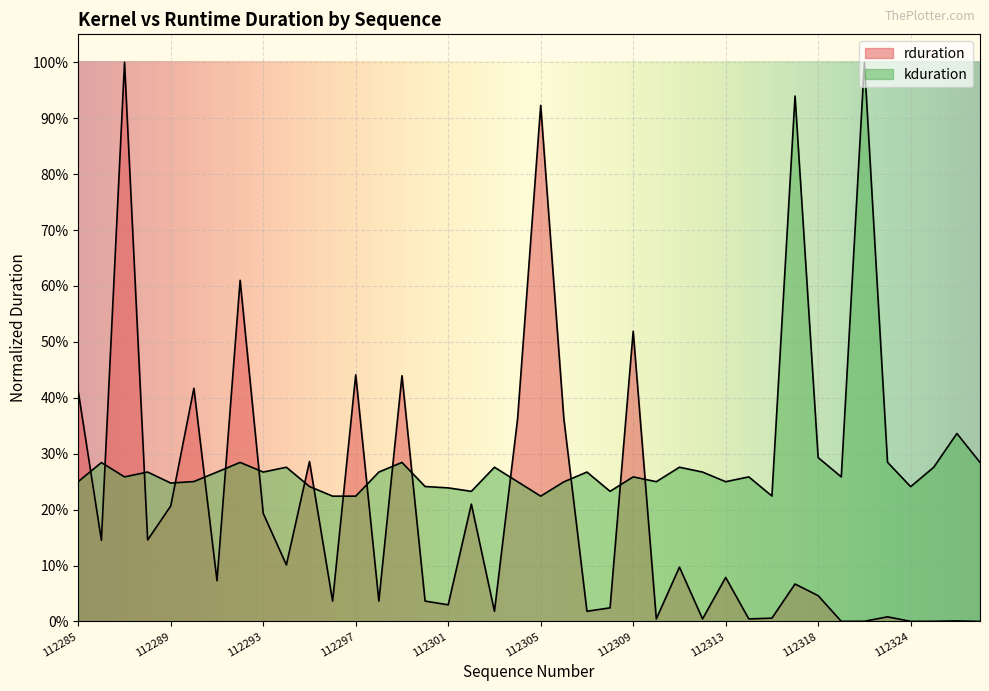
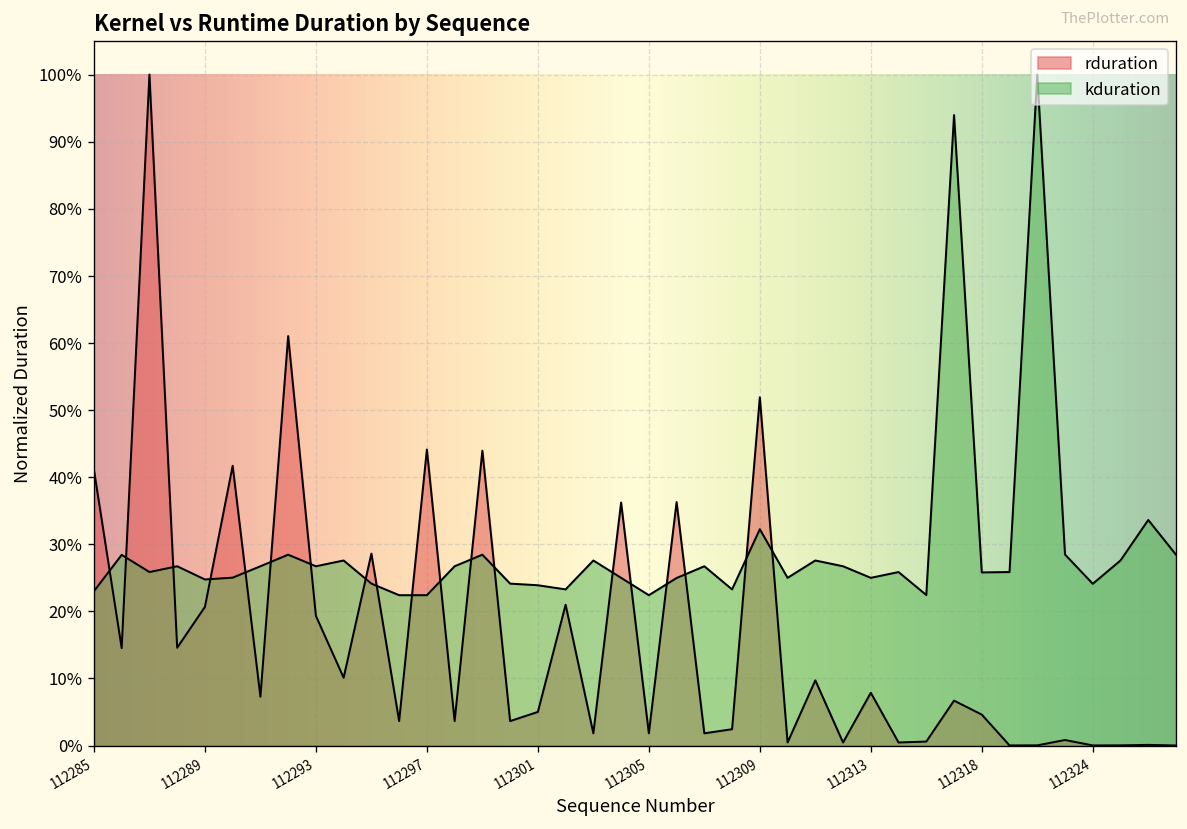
  {
    "rduration": {
      "112285": "41%",
      "112289": "21%",
      "112293": "19%",
      "112297": "44%",
-     "112301": "3%",
-     "112305": "92%",
+     "112301": "5%",
+     "112305": "2%",
      "112309": "52%",
      "112313": "8%",
      "112318": "5%",
      "112324": "0%"
    },
    "kduration": {
-     "112285": "25%",
+     "112285": "23%",
      "112289": "25%",
      "112293": "27%",
      "112297": "22%",
      "112301": "24%",
      "112305": "22%",
-     "112309": "26%",
+     "112309": "32%",
      "112313": "25%",
-     "112318": "29%",
+     "112318": "26%",
      "112324": "24%"
    }
  }
